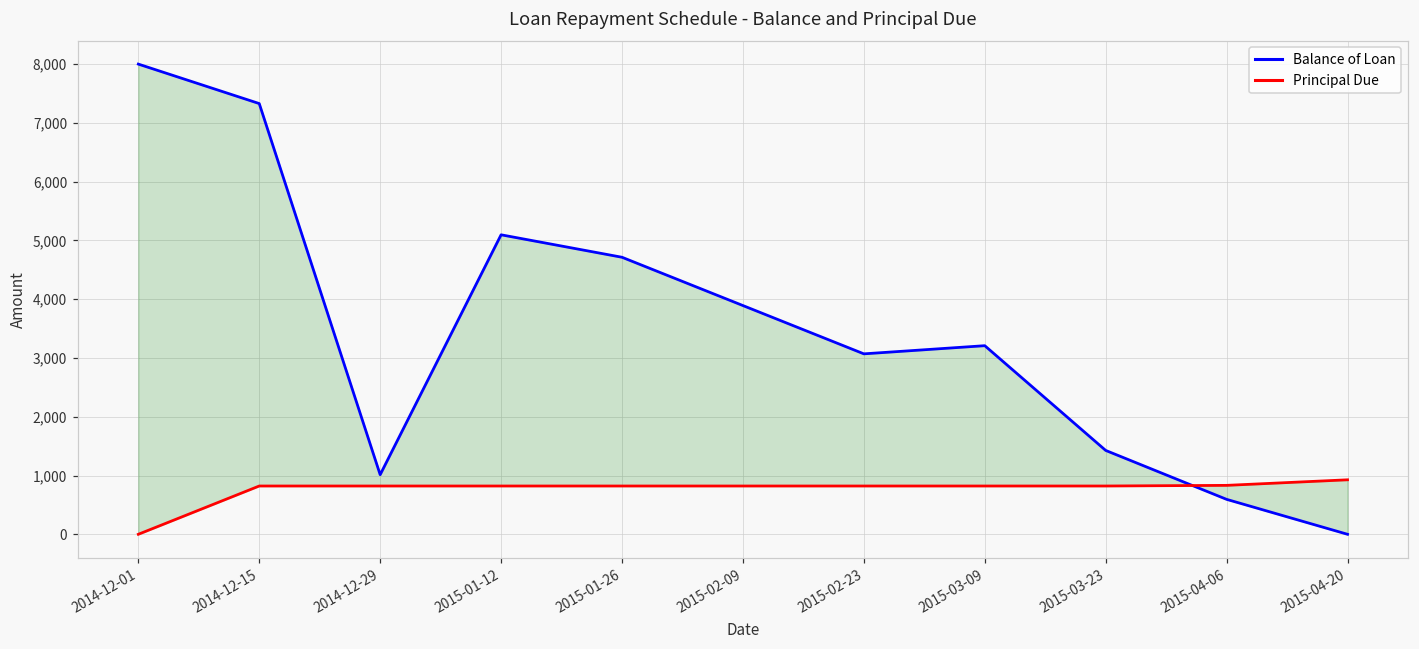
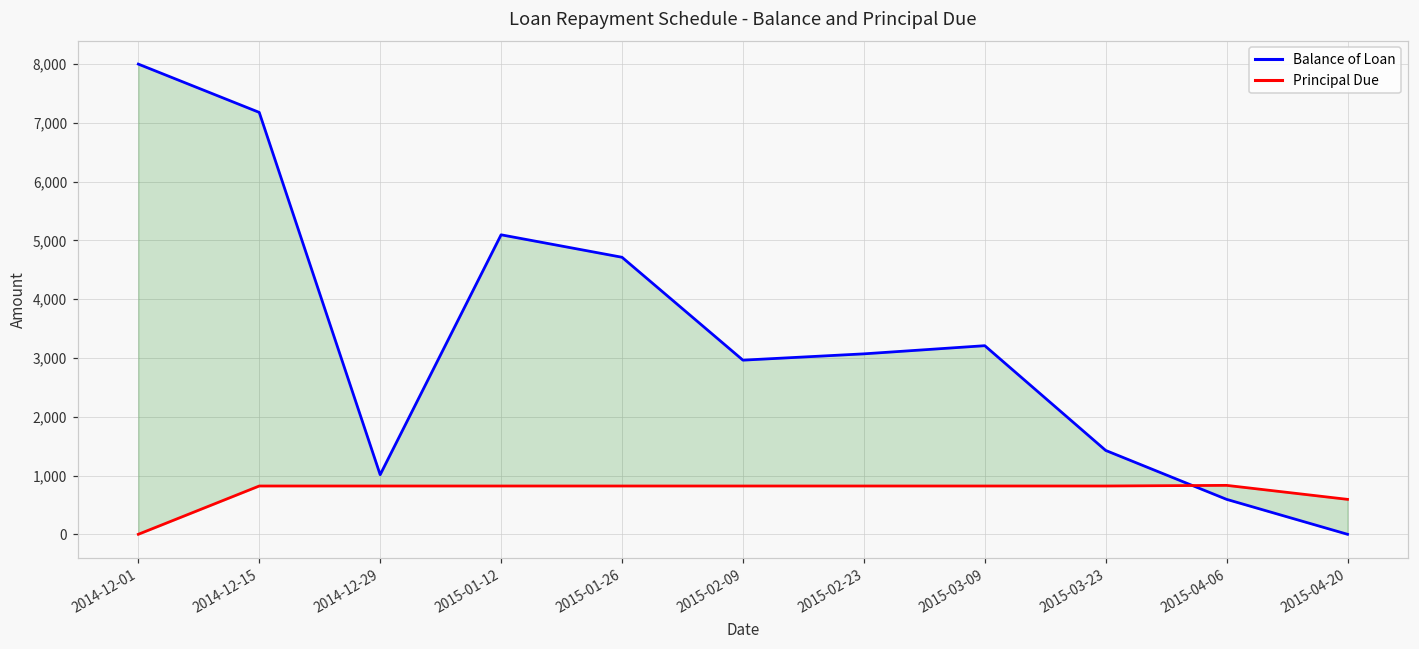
  {
    "Balance of Loan": {
-     "2014-12-15": "7,300",
-     "2015-02-09": "3,900",
+     "2014-12-15": "7,200",
+     "2015-02-09": "3,000",
      "2015-04-06": "600",
      "2015-04-20": "0"
    },
    "Principal Due": {
      "2014-12-01": "0",
      "2014-12-15": "800",
      "2014-12-29": "800",
      "2015-01-12": "800",
      "2015-01-26": "800",
      "2015-02-09": "800",
      "2015-02-23": "800",
      "2015-03-09": "800",
      "2015-03-23": "800",
-     "2015-04-20": "900"
+     "2015-04-20": "600"
    }
  }
